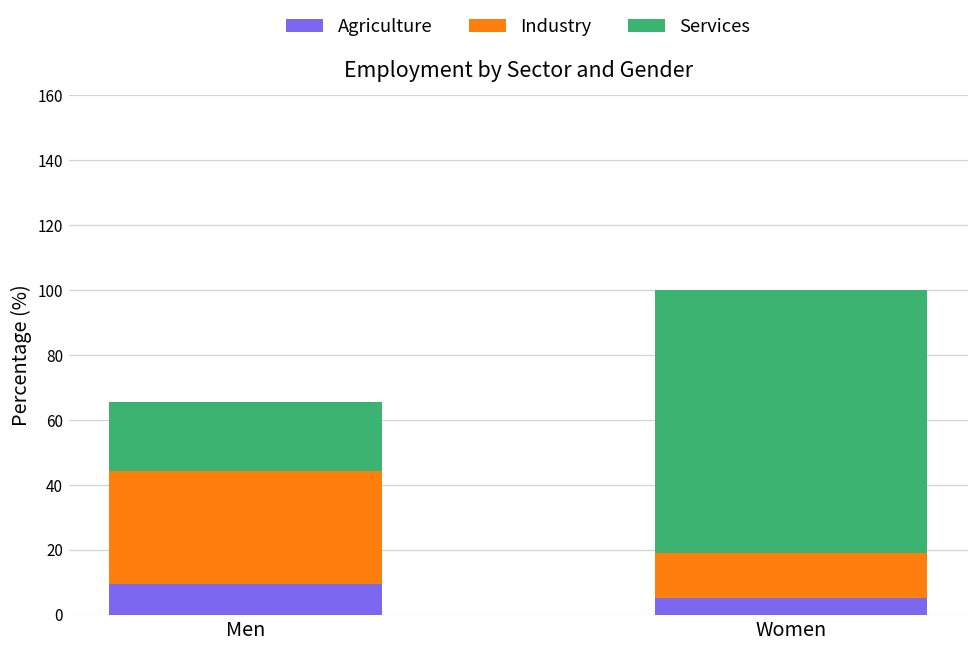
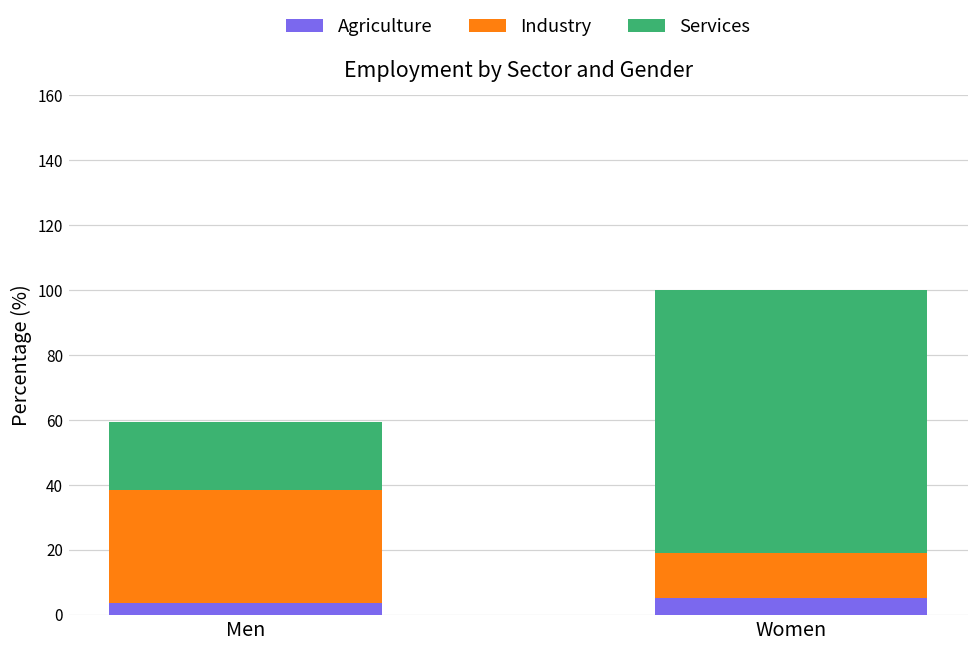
  {
    "Agriculture": {
-     "Men": 10,
+     "Men": 4,
      "Women": 5
    },
    "Industry": {
      "Men": 35,
      "Women": 14
    },
    "Services": {
      "Men": 21,
      "Women": 81
    }
  }
